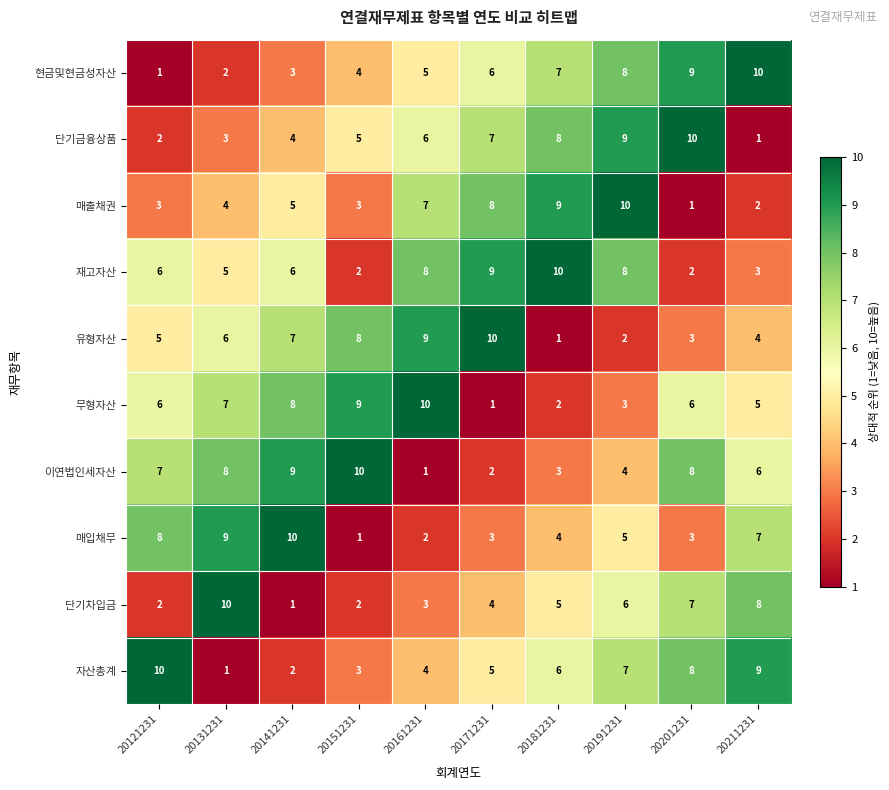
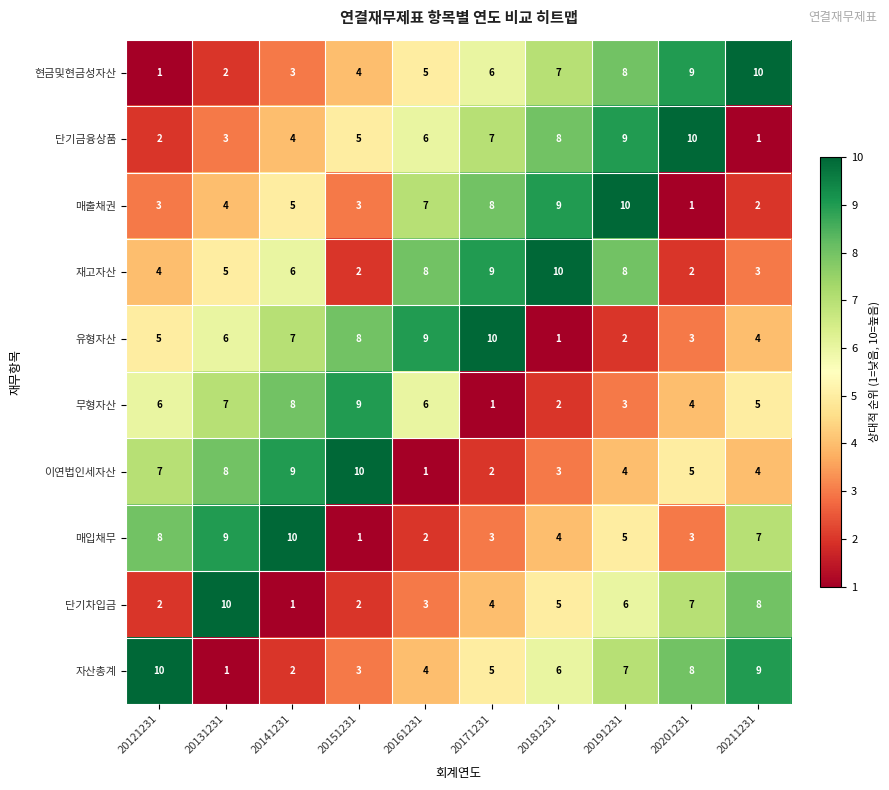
  {
    "현금및현금성자산": {
      "20121231": 1,
      "20131231": 2,
      "20141231": 3,
      "20151231": 4,
      "20161231": 5,
      "20171231": 6,
      "20181231": 7,
      "20191231": 8,
      "20201231": 9,
      "20211231": 10
    },
    "단기금융상품": {
      "20121231": 2,
      "20131231": 3,
      "20141231": 4,
      "20151231": 5,
      "20161231": 6,
      "20171231": 7,
      "20181231": 8,
      "20191231": 9,
      "20201231": 10,
      "20211231": 1
    },
    "매출채권": {
      "20121231": 3,
      "20131231": 4,
      "20141231": 5,
      "20151231": 3,
      "20161231": 7,
      "20171231": 8,
      "20181231": 9,
      "20191231": 10,
      "20201231": 1,
      "20211231": 2
    },
    "재고자산": {
-     "20121231": 6,
+     "20121231": 4,
      "20131231": 5,
      "20141231": 6,
      "20151231": 2,
      "20161231": 8,
      "20171231": 9,
      "20181231": 10,
      "20191231": 8,
      "20201231": 2,
      "20211231": 3
    },
    "유형자산": {
      "20121231": 5,
      "20131231": 6,
      "20141231": 7,
      "20151231": 8,
      "20161231": 9,
      "20171231": 10,
      "20181231": 1,
      "20191231": 2,
      "20201231": 3,
      "20211231": 4
    },
    "무형자산": {
      "20121231": 6,
      "20131231": 7,
      "20141231": 8,
      "20151231": 9,
-     "20161231": 10,
+     "20161231": 6,
      "20171231": 1,
      "20181231": 2,
      "20191231": 3,
-     "20201231": 6,
+     "20201231": 4,
      "20211231": 5
    },
    "이연법인세자산": {
      "20121231": 7,
      "20131231": 8,
      "20141231": 9,
      "20151231": 10,
      "20161231": 1,
      "20171231": 2,
      "20181231": 3,
      "20191231": 4,
-     "20201231": 8,
-     "20211231": 6
+     "20201231": 5,
+     "20211231": 4
    },
    "매입채무": {
      "20121231": 8,
      "20131231": 9,
      "20141231": 10,
      "20151231": 1,
      "20161231": 2,
      "20171231": 3,
      "20181231": 4,
      "20191231": 5,
      "20201231": 3,
      "20211231": 7
    },
    "단기차입금": {
      "20121231": 2,
      "20131231": 10,
      "20141231": 1,
      "20151231": 2,
      "20161231": 3,
      "20171231": 4,
      "20181231": 5,
      "20191231": 6,
      "20201231": 7,
      "20211231": 8
    },
    "자산총계": {
      "20121231": 10,
      "20131231": 1,
      "20141231": 2,
      "20151231": 3,
      "20161231": 4,
      "20171231": 5,
      "20181231": 6,
      "20191231": 7,
      "20201231": 8,
      "20211231": 9
    }
  }
